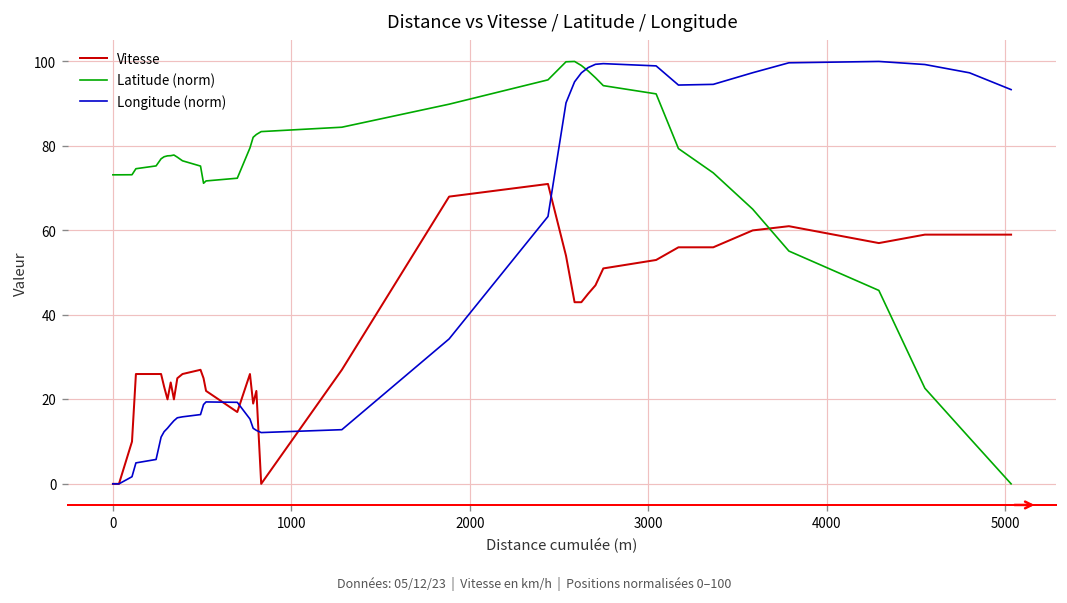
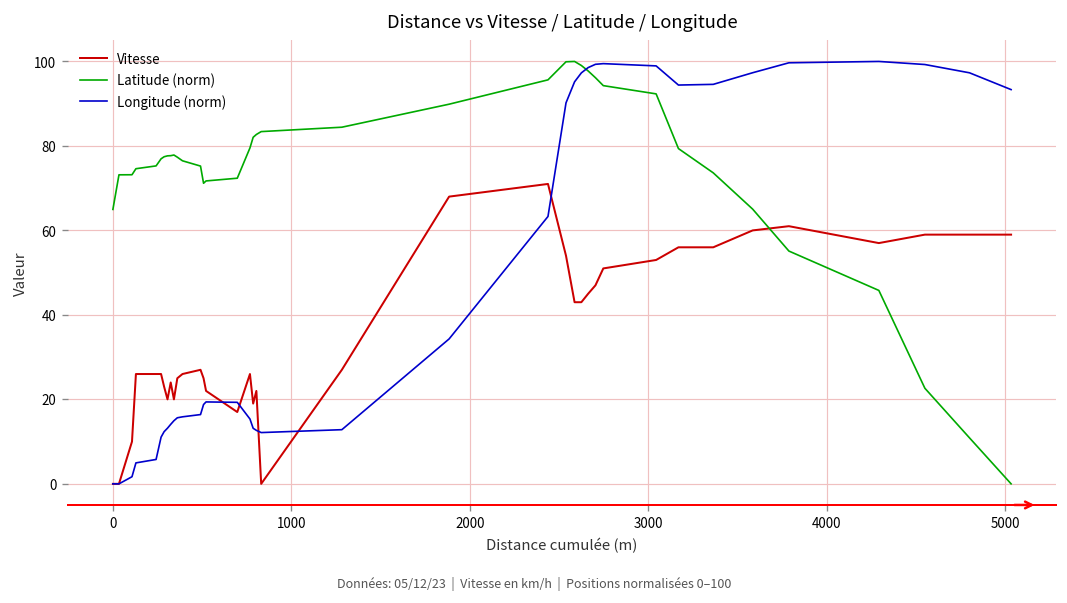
  {
    "Latitude (norm)": {
-     "0": 73
+     "0": 65
    }
  }
